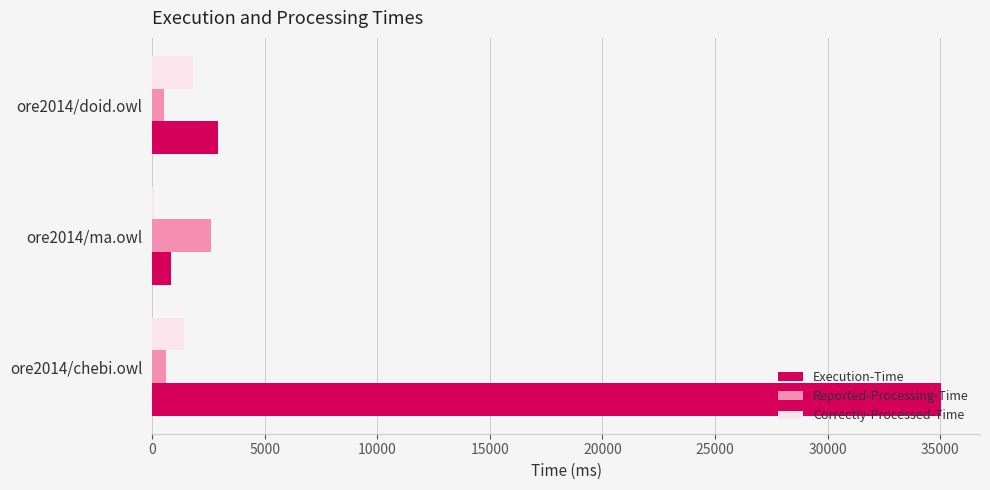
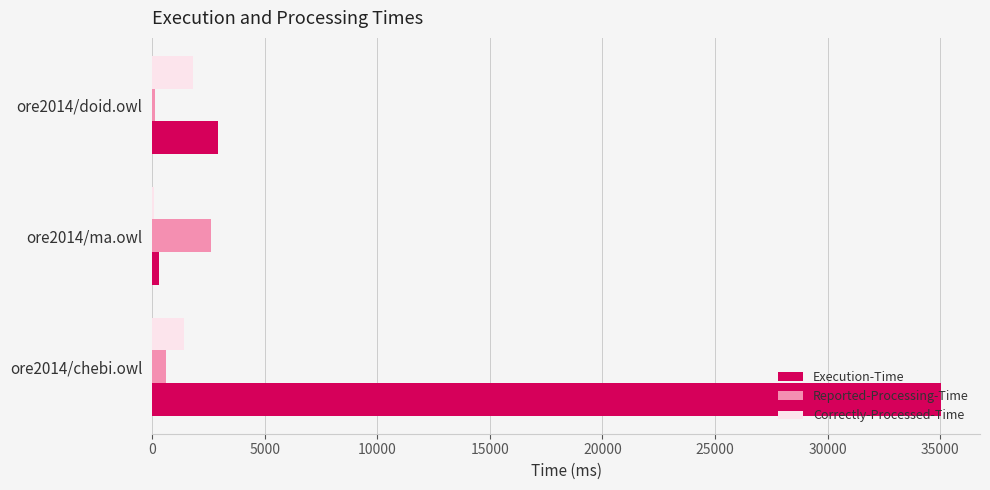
  {
    "Execution-Time": {
      "ore2014/doid.owl": 2900,
-     "ore2014/ma.owl": 800,
+     "ore2014/ma.owl": 300,
      "ore2014/chebi.owl": 35000
    },
    "Reported-Processing-Time": {
-     "ore2014/doid.owl": 500,
+     "ore2014/doid.owl": 100,
      "ore2014/ma.owl": 2600,
      "ore2014/chebi.owl": 600
    },
    "Correctly-Processed-Time": {
      "ore2014/doid.owl": 1800,
      "ore2014/chebi.owl": 1400
    }
  }
